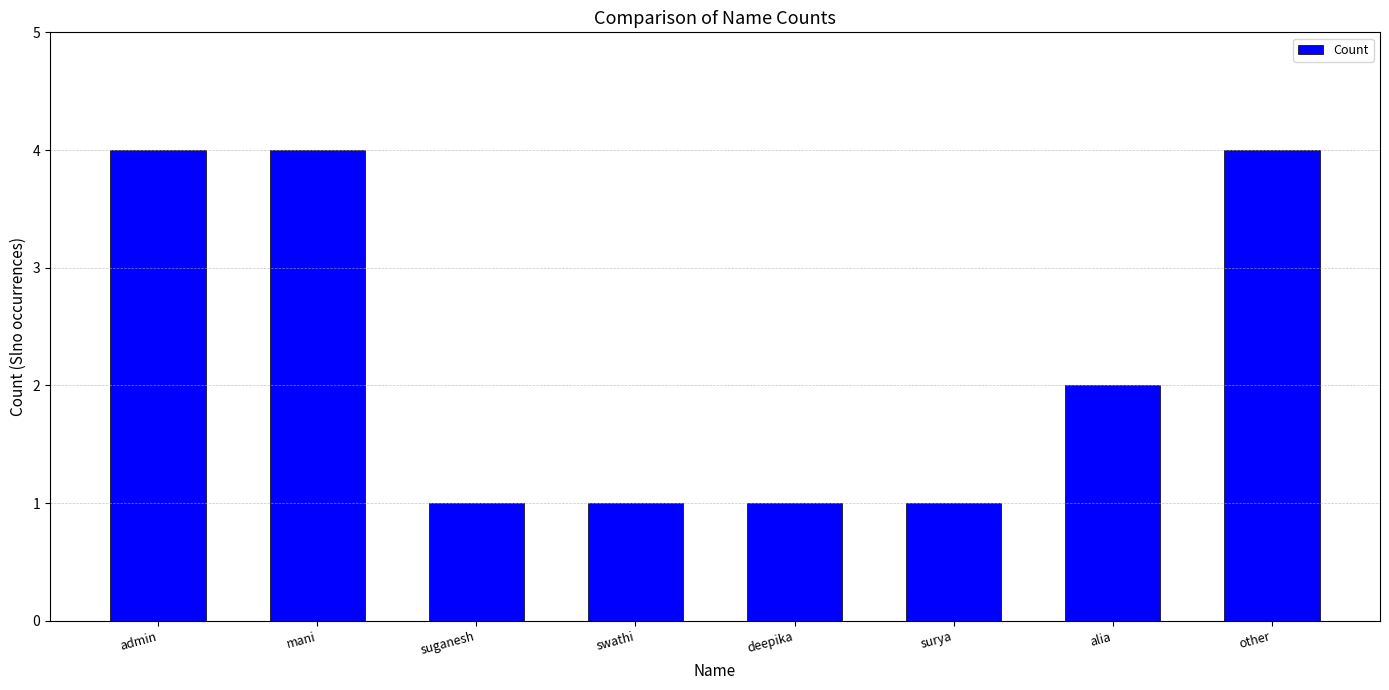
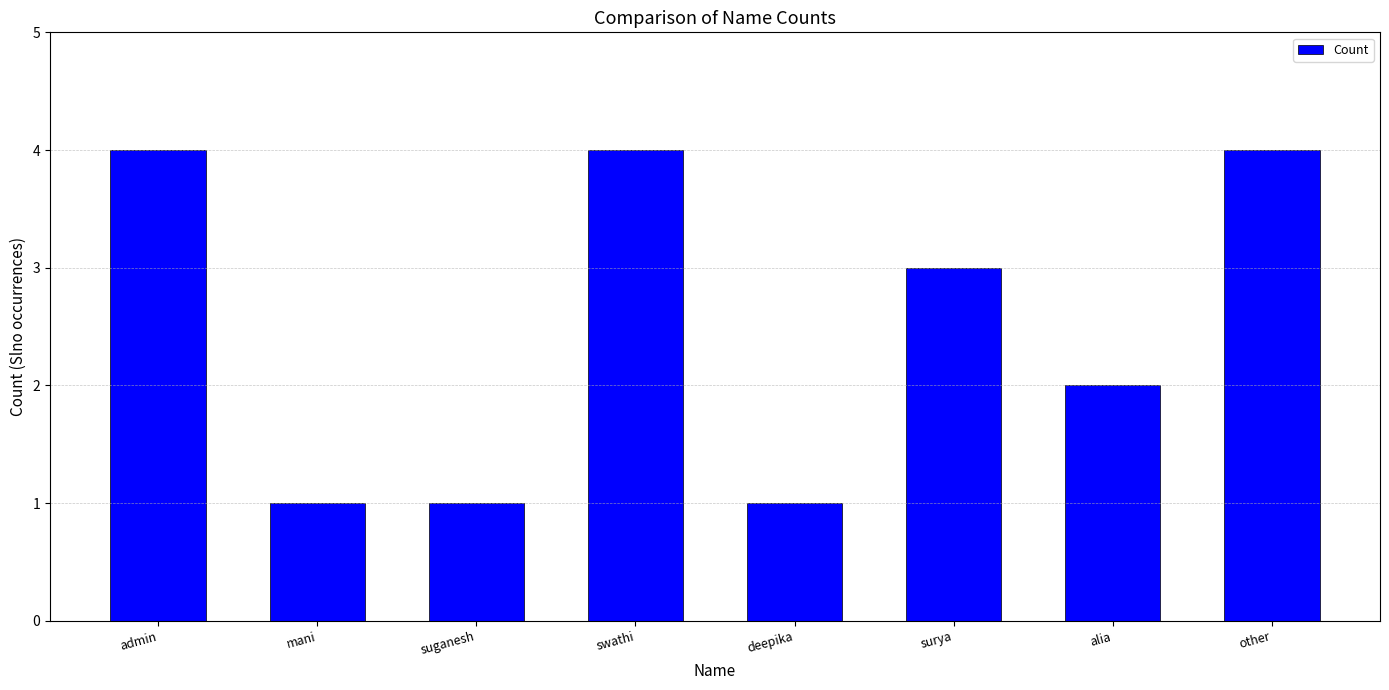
  {
    "admin": 4,
-   "mani": 4,
+   "mani": 1,
    "suganesh": 1,
-   "swathi": 1,
+   "swathi": 4,
    "deepika": 1,
-   "surya": 1,
+   "surya": 3,
    "alia": 2,
    "other": 4
  }
